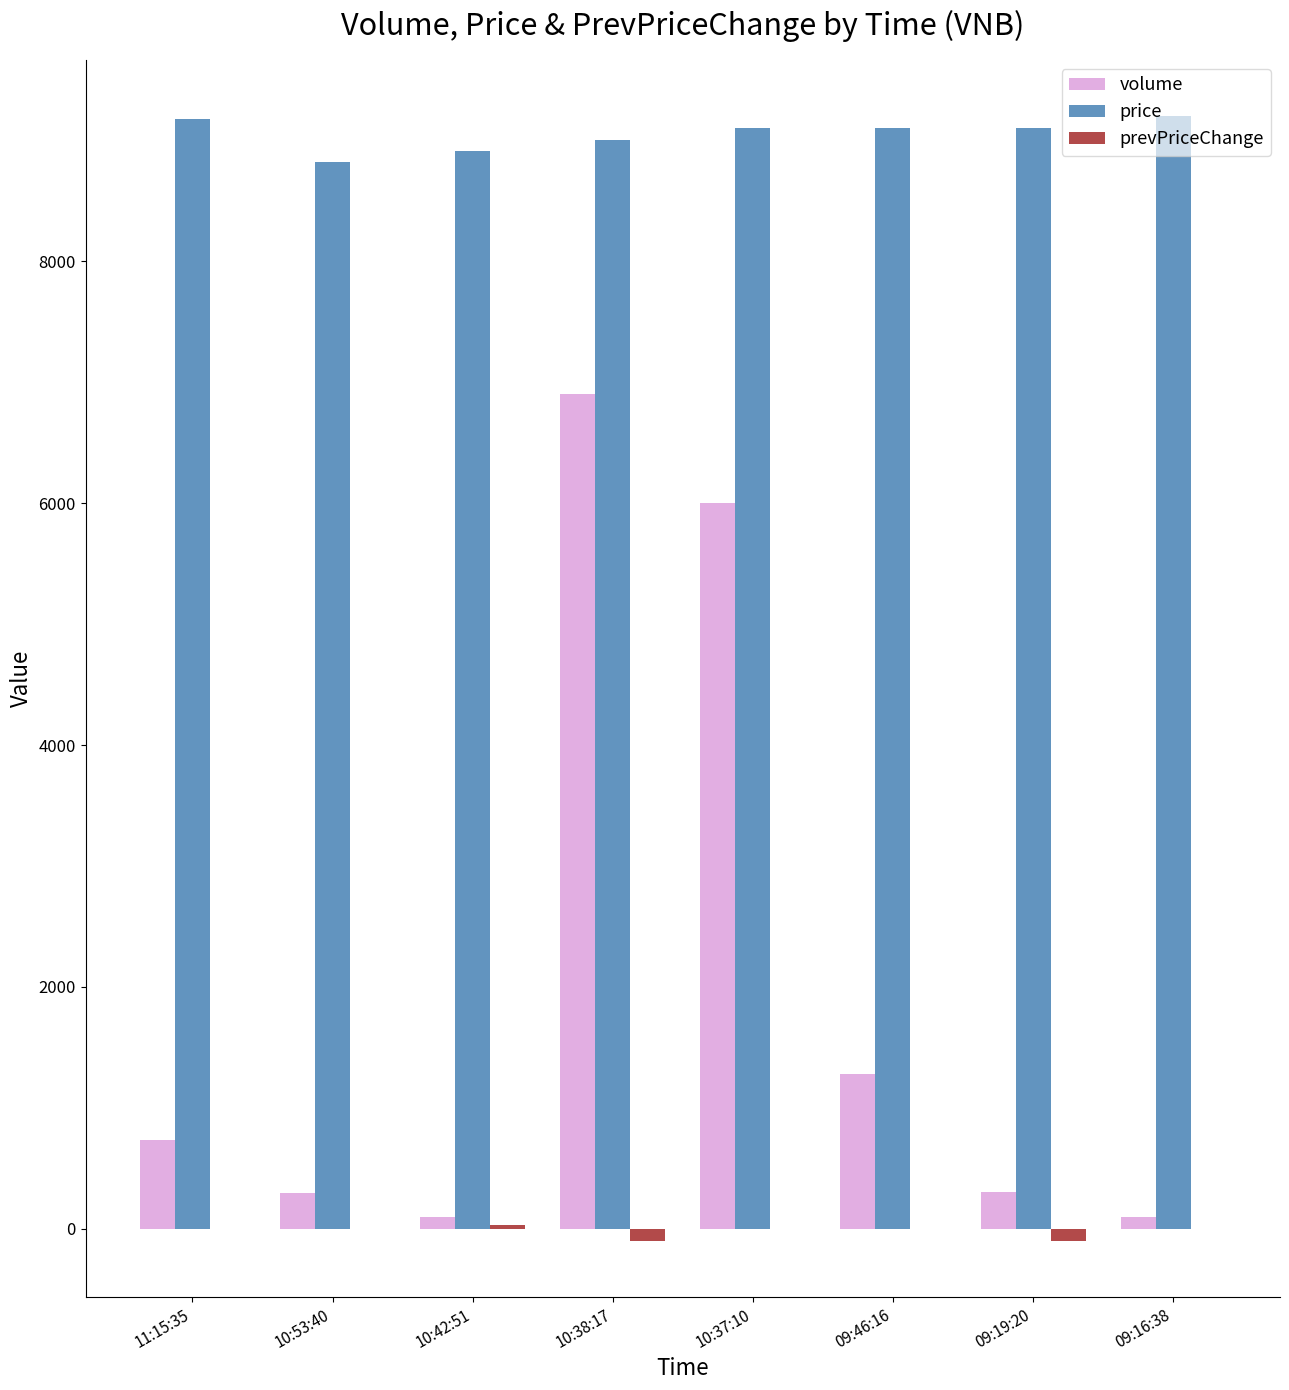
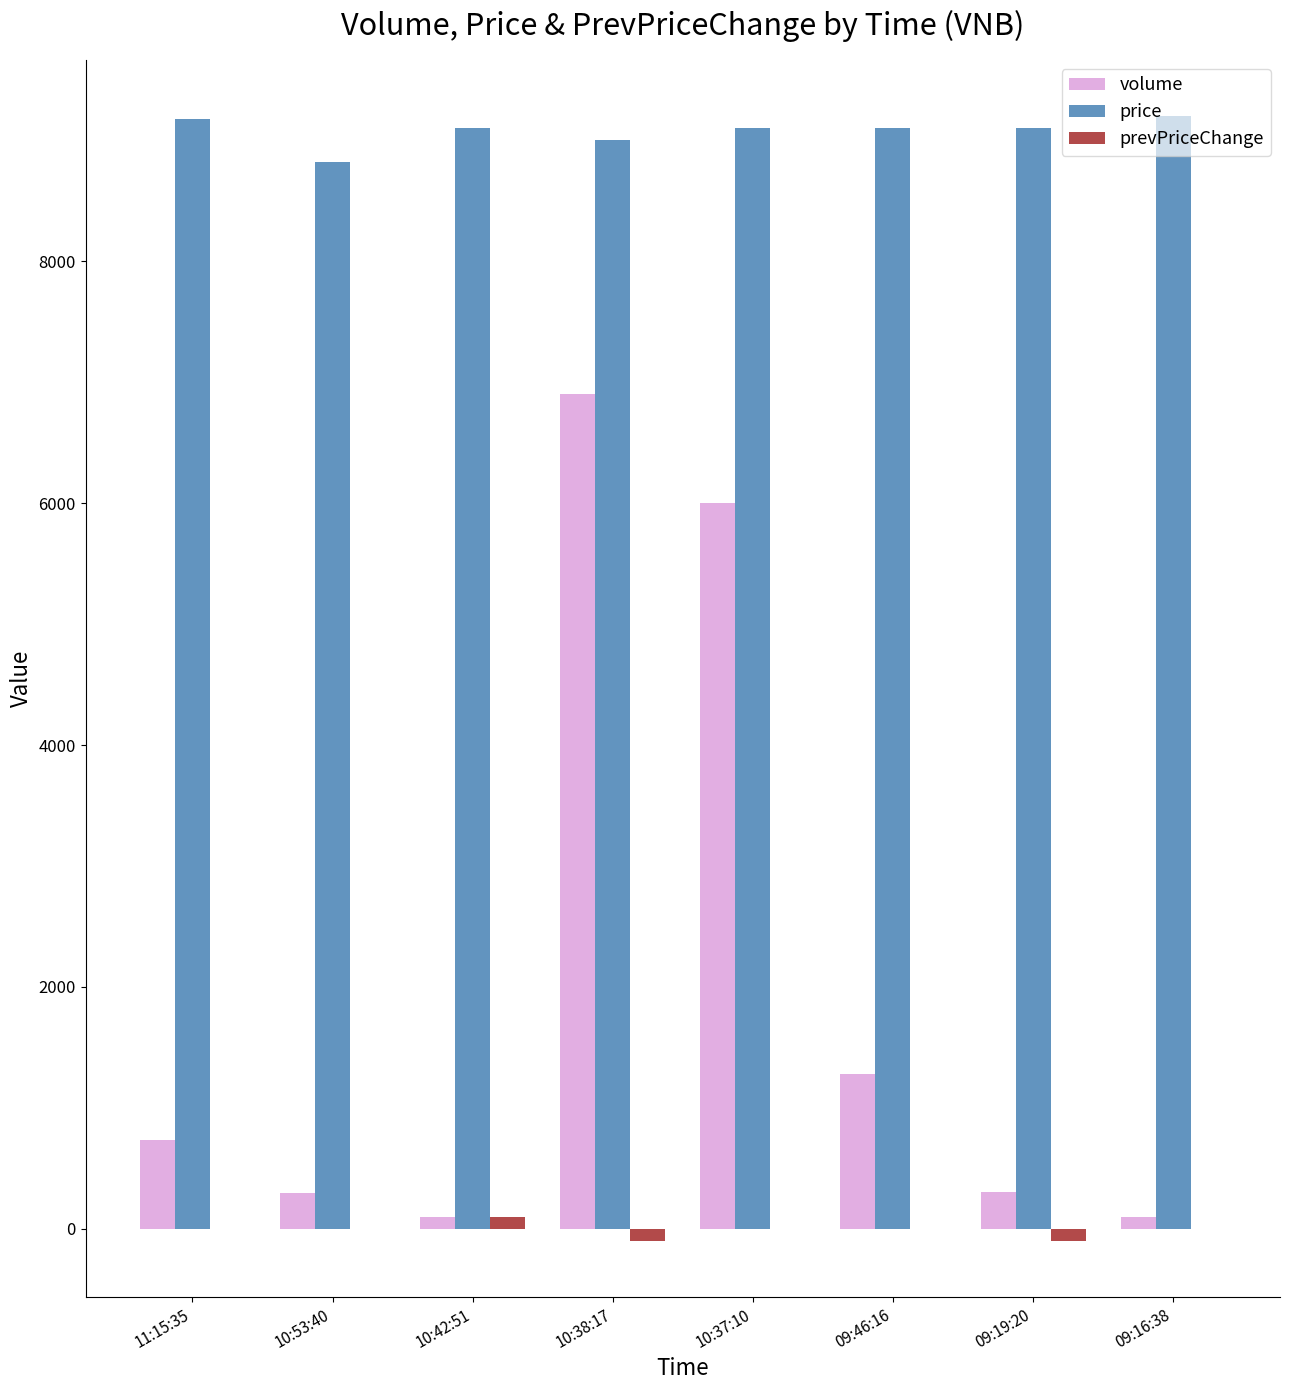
  {
    "volume": {
      "11:15:35": 740,
      "10:53:40": 300,
      "10:42:51": 100,
      "10:38:17": 6900,
      "10:37:10": 6000,
      "09:46:16": 1280,
      "09:19:20": 310,
      "09:16:38": 100
    },
    "price": {
      "11:15:35": 9170,
      "10:53:40": 8820,
-     "10:42:51": 8910,
+     "10:42:51": 9100,
      "10:38:17": 9000,
      "10:37:10": 9100,
      "09:46:16": 9100,
      "09:19:20": 9100
    },
    "prevPriceChange": {
      "11:15:35": 0,
      "10:53:40": 0,
-     "10:42:51": 30,
+     "10:42:51": 100,
      "10:38:17": -100,
      "10:37:10": 0,
      "09:46:16": 0,
      "09:19:20": -100,
      "09:16:38": 0
    }
  }
